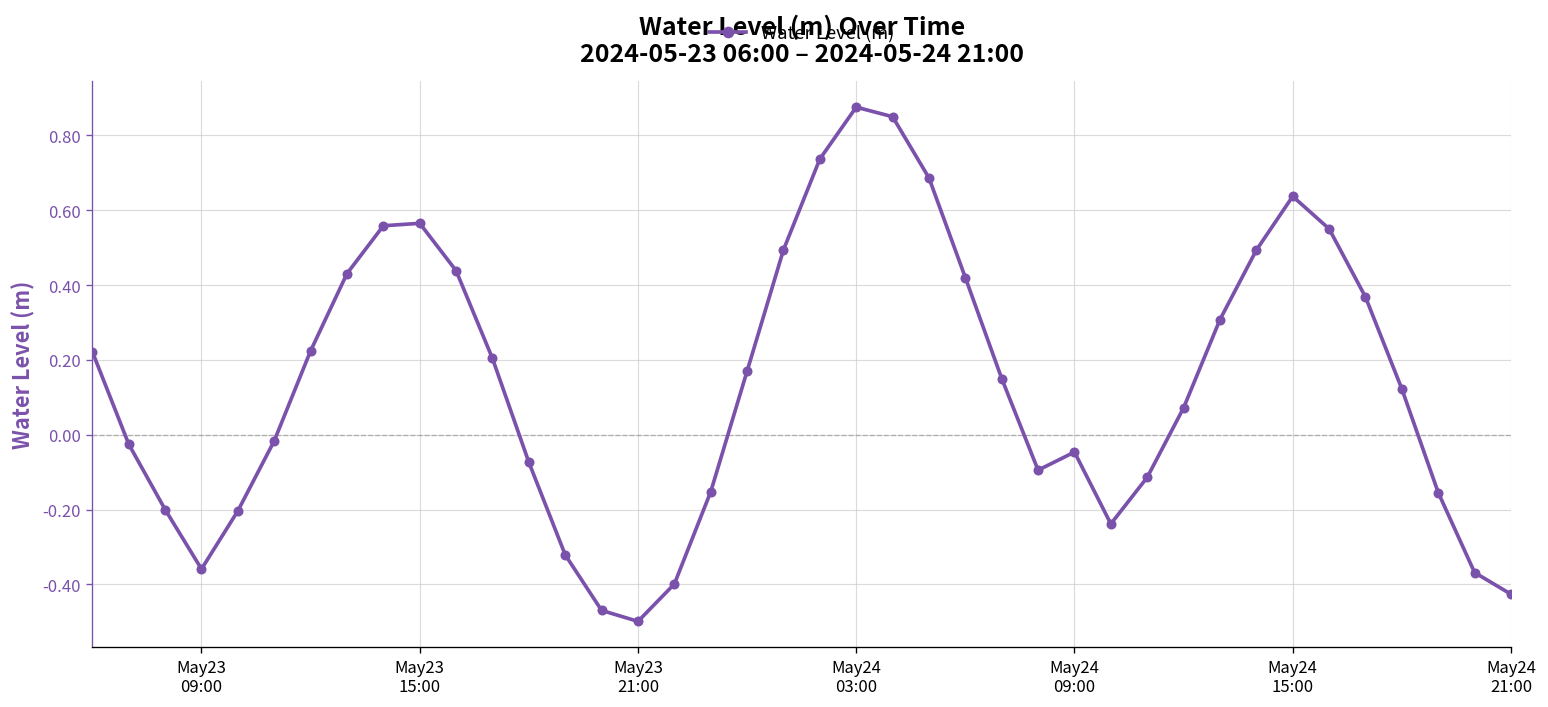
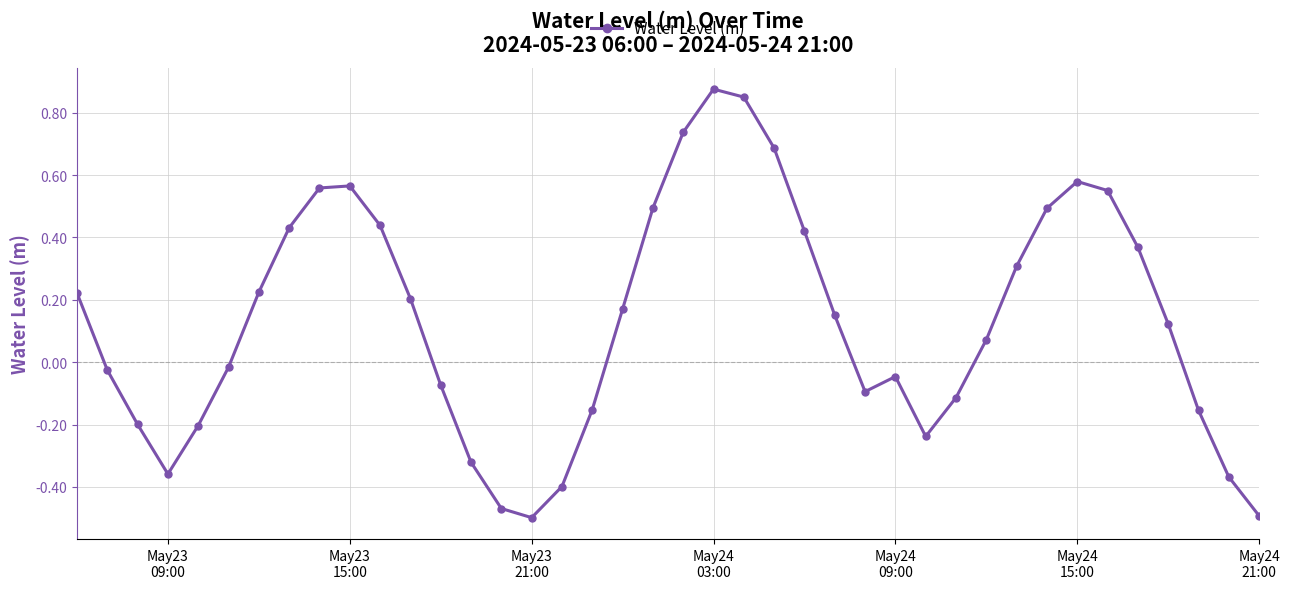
  {
    "May23 09:00": -0.36,
    "May23 15:00": 0.57,
    "May23 21:00": -0.50,
    "May24 03:00": 0.88,
    "May24 09:00": -0.05,
-   "May24 15:00": 0.64,
-   "May24 21:00": -0.43
+   "May24 15:00": 0.58,
+   "May24 21:00": -0.49
  }
